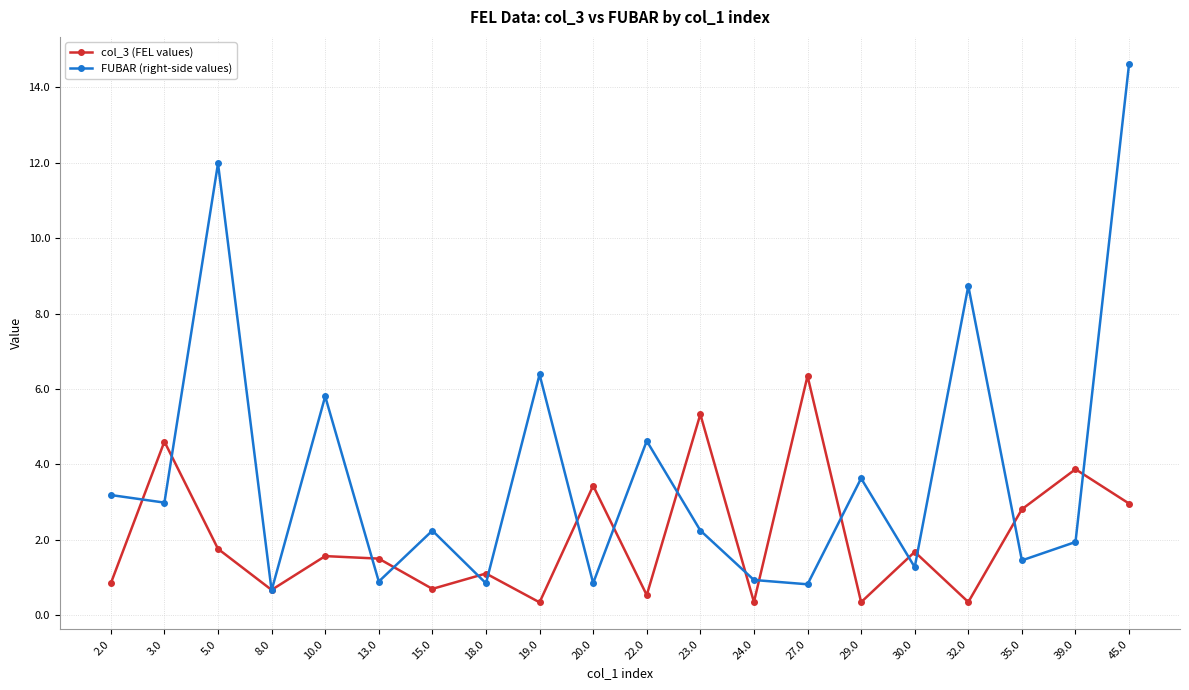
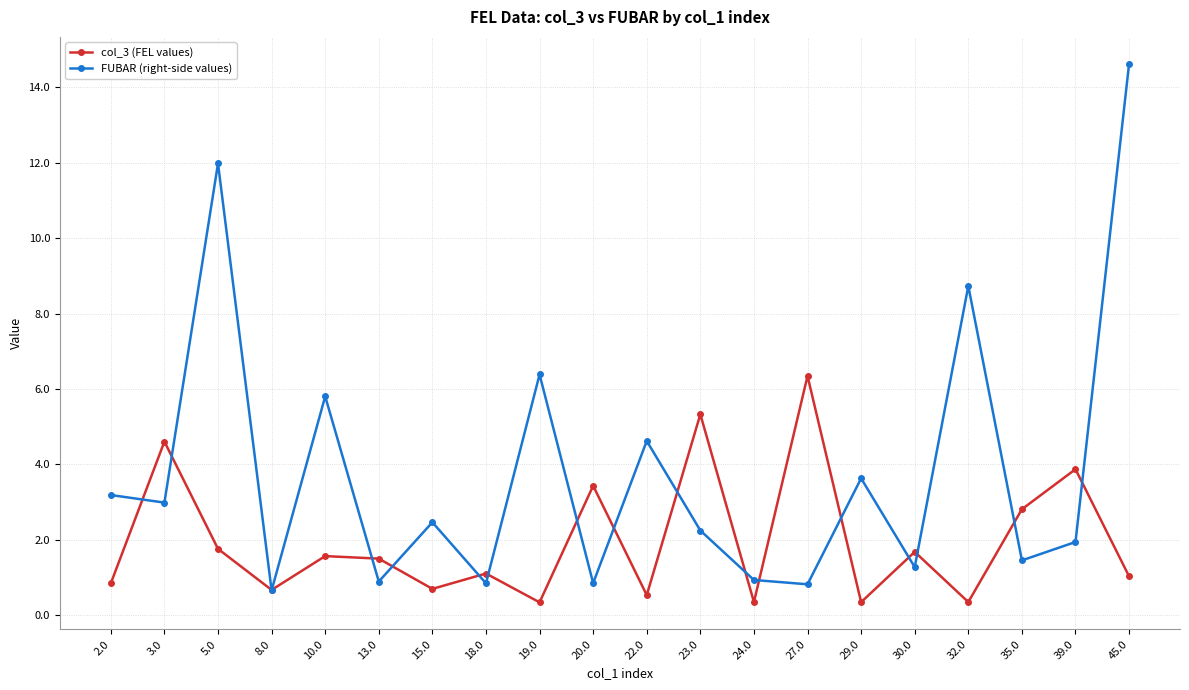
  {
    "col_3 (FEL values)": {
      "2.0": 0.8,
      "3.0": 4.6,
      "5.0": 1.8,
      "10.0": 1.6,
      "13.0": 1.5,
      "15.0": 0.7,
      "18.0": 1.1,
      "19.0": 0.3,
      "20.0": 3.4,
      "22.0": 0.5,
      "23.0": 5.3,
      "24.0": 0.3,
      "27.0": 6.3,
      "29.0": 0.3,
      "30.0": 1.7,
      "32.0": 0.3,
      "35.0": 2.8,
      "39.0": 3.9,
-     "45.0": 3.0
+     "45.0": 1.0
    },
    "FUBAR (right-side values)": {
      "2.0": 3.2,
      "3.0": 3.0,
      "5.0": 12.0,
      "10.0": 5.8,
      "13.0": 0.9,
-     "15.0": 2.2,
+     "15.0": 2.5,
      "18.0": 0.8,
      "19.0": 6.4,
      "20.0": 0.9,
      "22.0": 4.6,
      "23.0": 2.2,
      "24.0": 0.9,
      "27.0": 0.8,
      "29.0": 3.6,
      "30.0": 1.3,
      "32.0": 8.7,
      "35.0": 1.5,
      "39.0": 1.9,
      "45.0": 14.6
    }
  }
